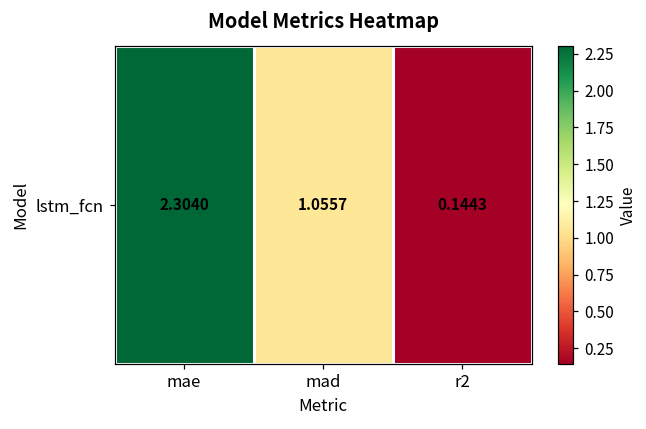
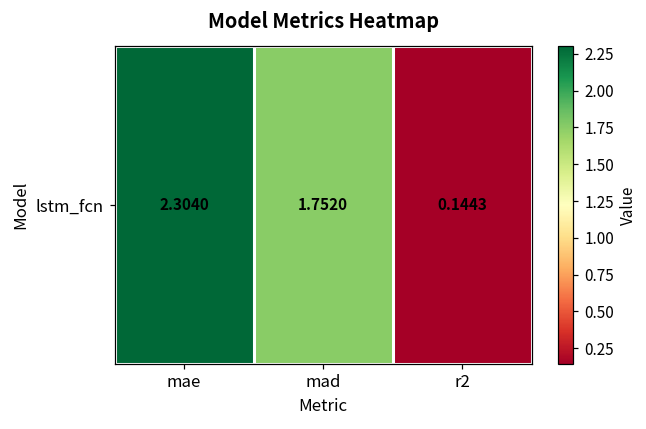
  {
    "lstm_fcn": {
      "mae": 2.3040,
-     "mad": 1.0557,
+     "mad": 1.7520,
      "r2": 0.1443
    }
  }
